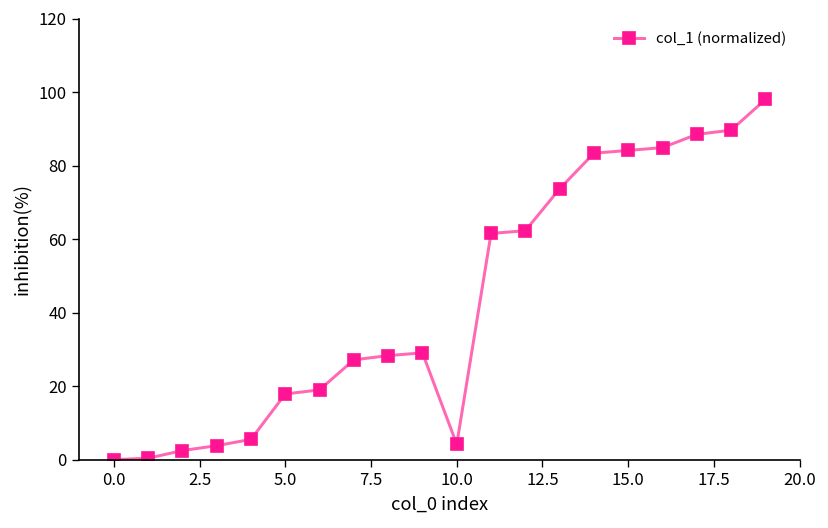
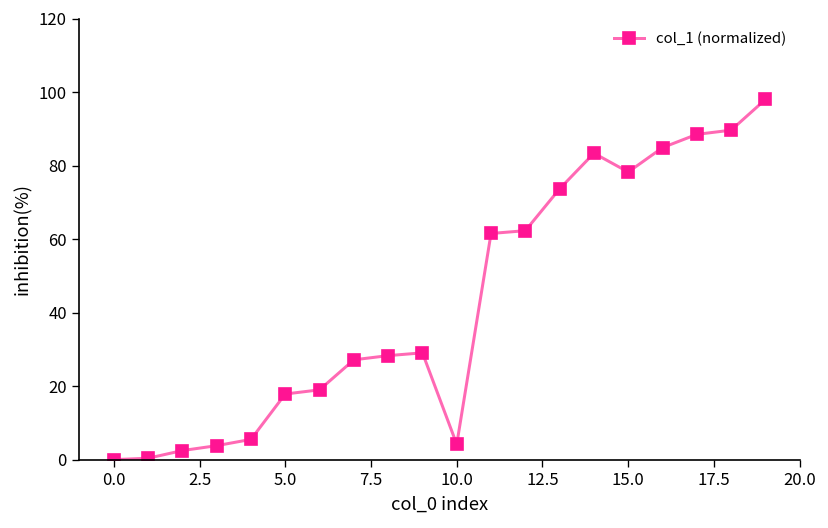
  {
    "0.0": 0,
    "5.0": 18,
    "10.0": 4,
-   "15.0": 84
+   "15.0": 78
  }
